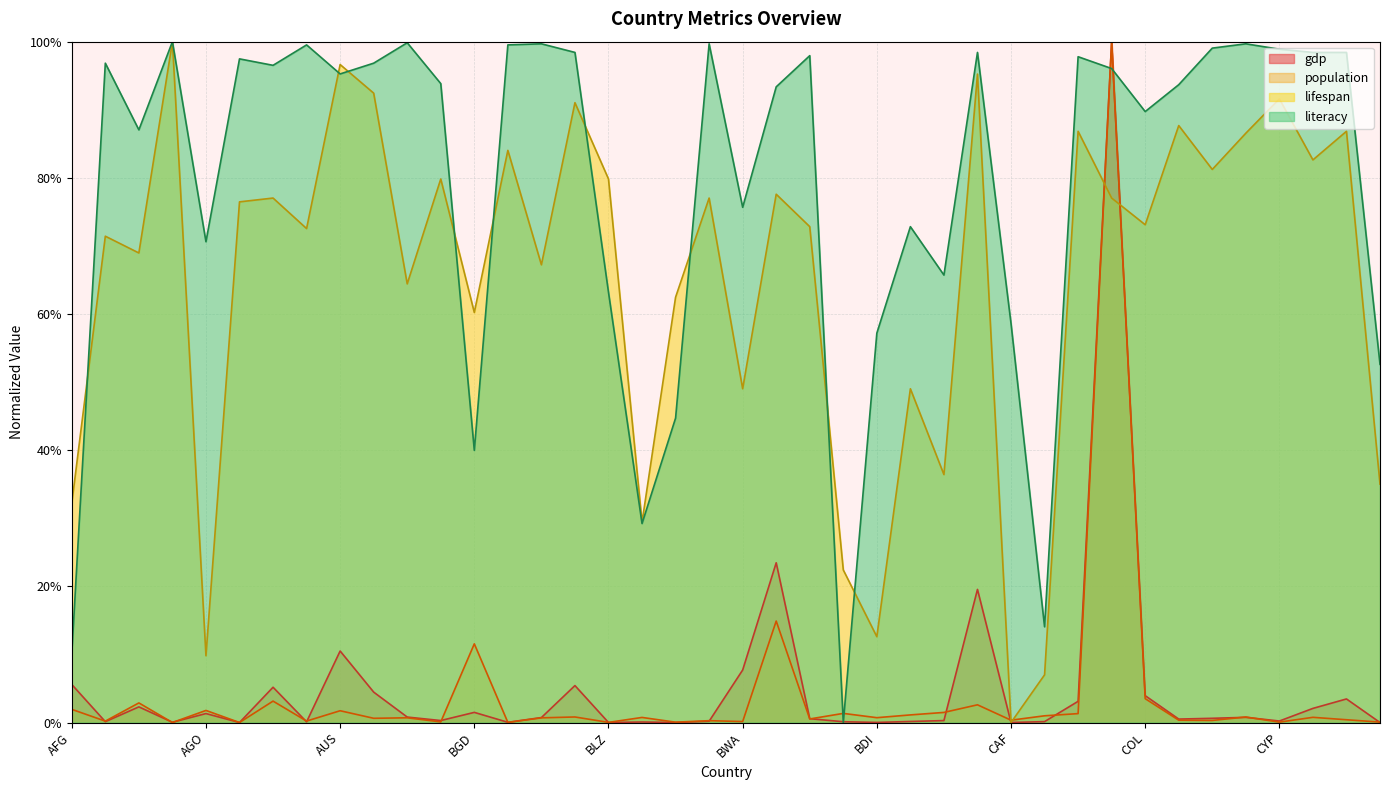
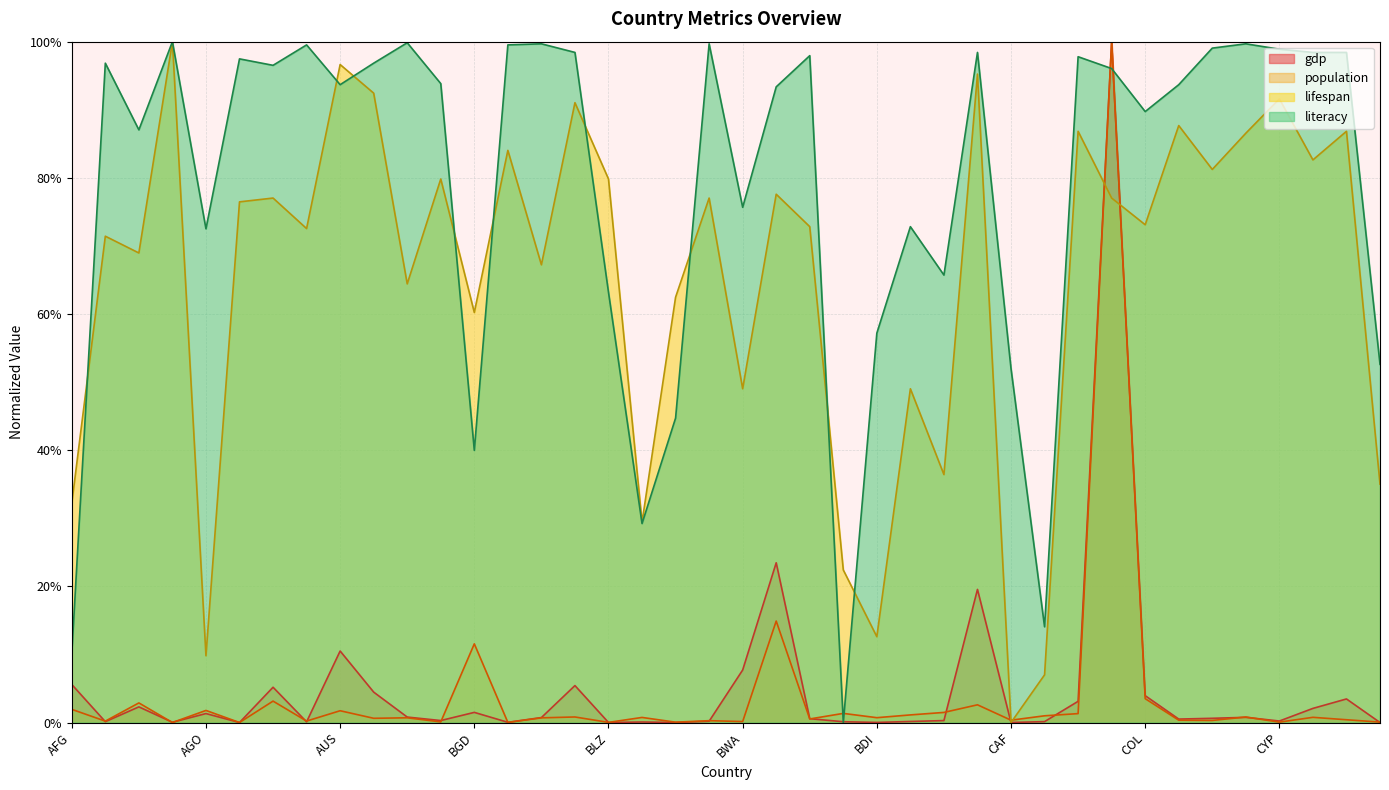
  {
    "gdp": {
      "AFG": "6%",
      "AGO": "1%",
      "AUS": "11%",
      "BGD": "1%",
      "BWA": "8%",
      "BDI": "0%",
      "COL": "4%"
    },
    "literacy": {
      "AFG": "10%",
-     "AGO": "71%",
-     "AUS": "95%",
+     "AGO": "73%",
+     "AUS": "94%",
      "BGD": "40%",
      "BLZ": "63%",
      "BWA": "76%",
      "BDI": "57%",
-     "CAF": "59%",
+     "CAF": "52%",
      "COL": "90%"
    }
  }
